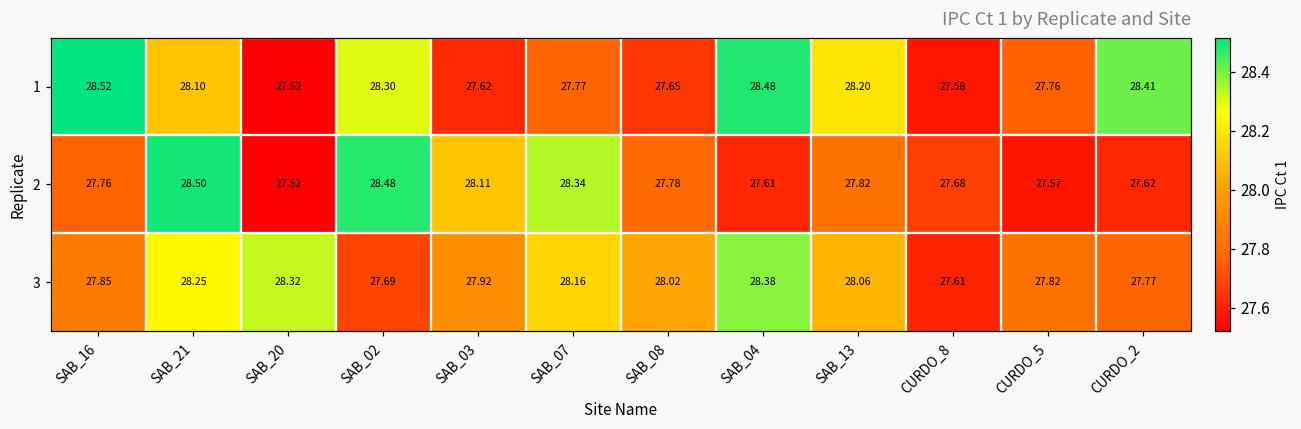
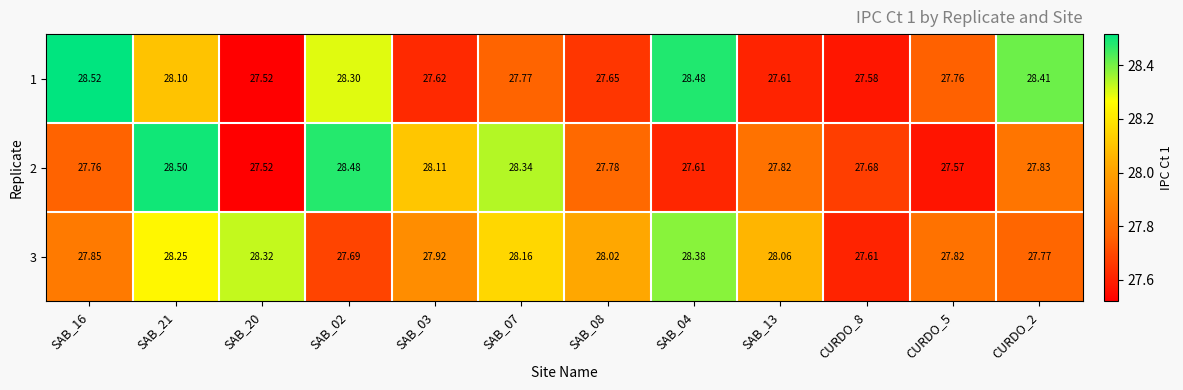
  {
    "1": {
      "SAB_16": 28.52,
      "SAB_21": 28.10,
      "SAB_20": 27.52,
      "SAB_02": 28.30,
      "SAB_03": 27.62,
      "SAB_07": 27.77,
      "SAB_08": 27.65,
      "SAB_04": 28.48,
-     "SAB_13": 28.20,
+     "SAB_13": 27.61,
      "CURDO_8": 27.58,
      "CURDO_5": 27.76,
      "CURDO_2": 28.41
    },
    "2": {
      "SAB_16": 27.76,
      "SAB_21": 28.50,
      "SAB_20": 27.52,
      "SAB_02": 28.48,
      "SAB_03": 28.11,
      "SAB_07": 28.34,
      "SAB_08": 27.78,
      "SAB_04": 27.61,
      "SAB_13": 27.82,
      "CURDO_8": 27.68,
      "CURDO_5": 27.57,
-     "CURDO_2": 27.62
+     "CURDO_2": 27.83
    },
    "3": {
      "SAB_16": 27.85,
      "SAB_21": 28.25,
      "SAB_20": 28.32,
      "SAB_02": 27.69,
      "SAB_03": 27.92,
      "SAB_07": 28.16,
      "SAB_08": 28.02,
      "SAB_04": 28.38,
      "SAB_13": 28.06,
      "CURDO_8": 27.61,
      "CURDO_5": 27.82,
      "CURDO_2": 27.77
    }
  }
